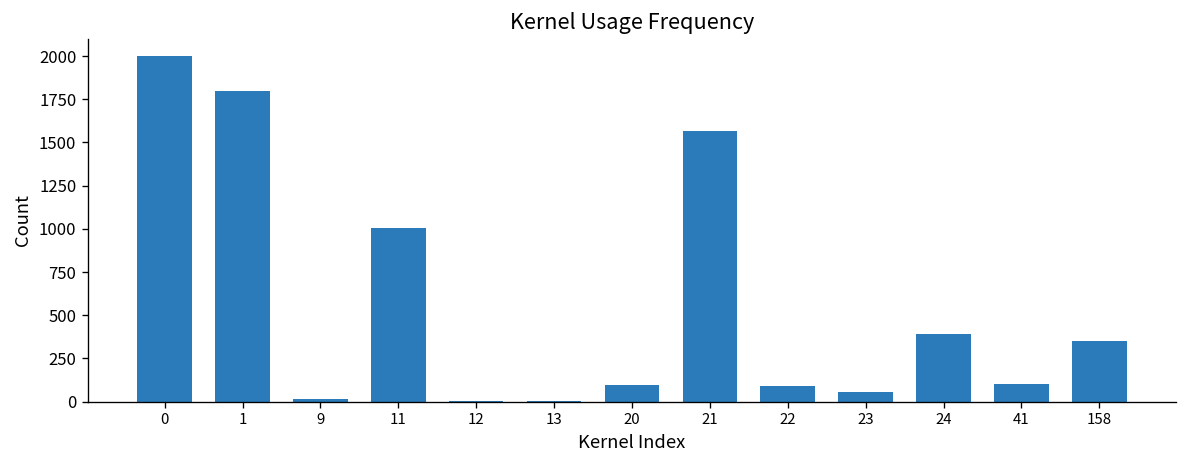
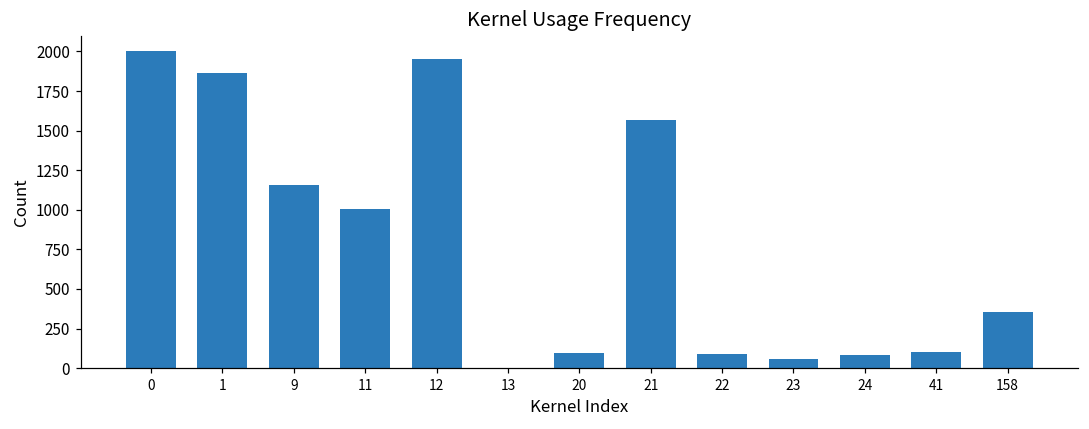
  {
    "0": 2000,
-   "1": 1800,
-   "9": 20,
+   "1": 1860,
+   "9": 1160,
    "11": 1010,
-   "12": 0,
+   "12": 1950,
    "20": 100,
    "21": 1570,
    "22": 90,
    "23": 60,
-   "24": 390,
+   "24": 90,
    "41": 100,
    "158": 350
  }
